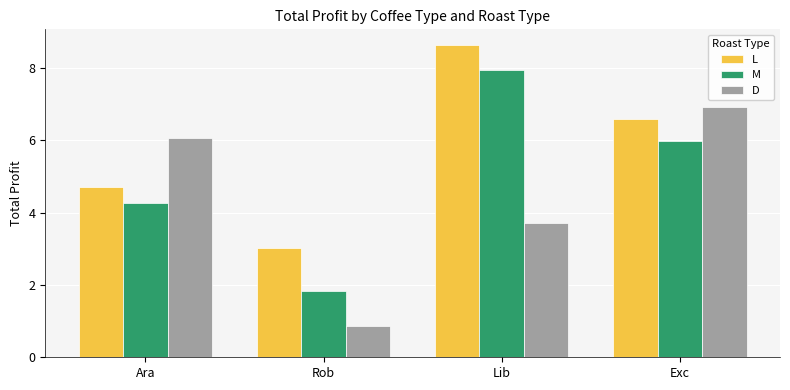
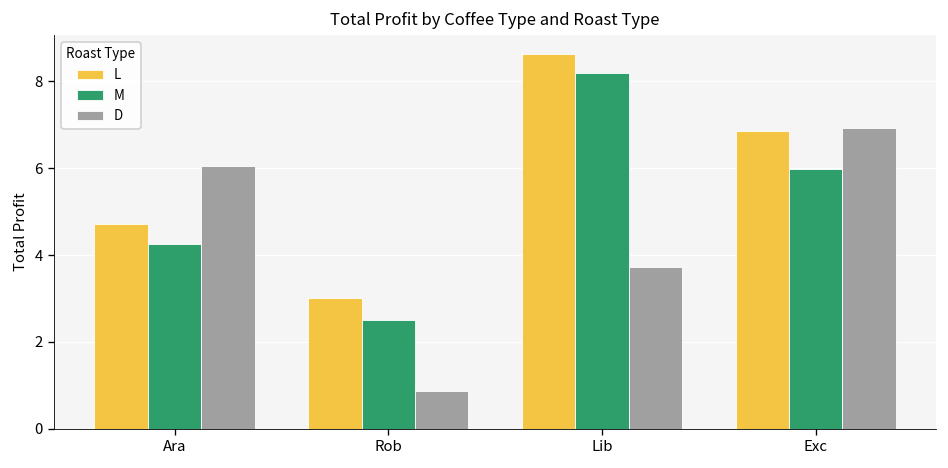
  {
    "L": {
      "Ara": 4.7,
      "Rob": 3.0,
      "Lib": 8.6,
-     "Exc": 6.6
+     "Exc": 6.9
    },
    "M": {
      "Ara": 4.3,
-     "Rob": 1.8,
-     "Lib": 7.9,
+     "Rob": 2.5,
+     "Lib": 8.2,
      "Exc": 6.0
    },
    "D": {
      "Ara": 6.0,
      "Rob": 0.9,
      "Lib": 3.7,
      "Exc": 6.9
    }
  }
